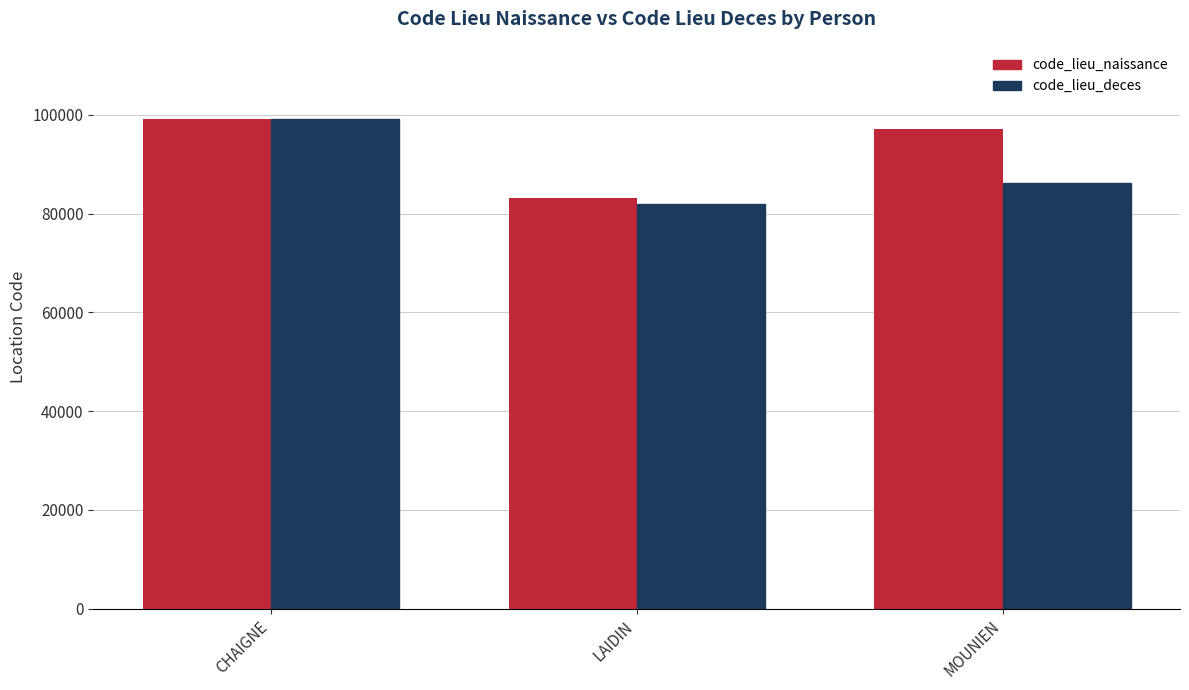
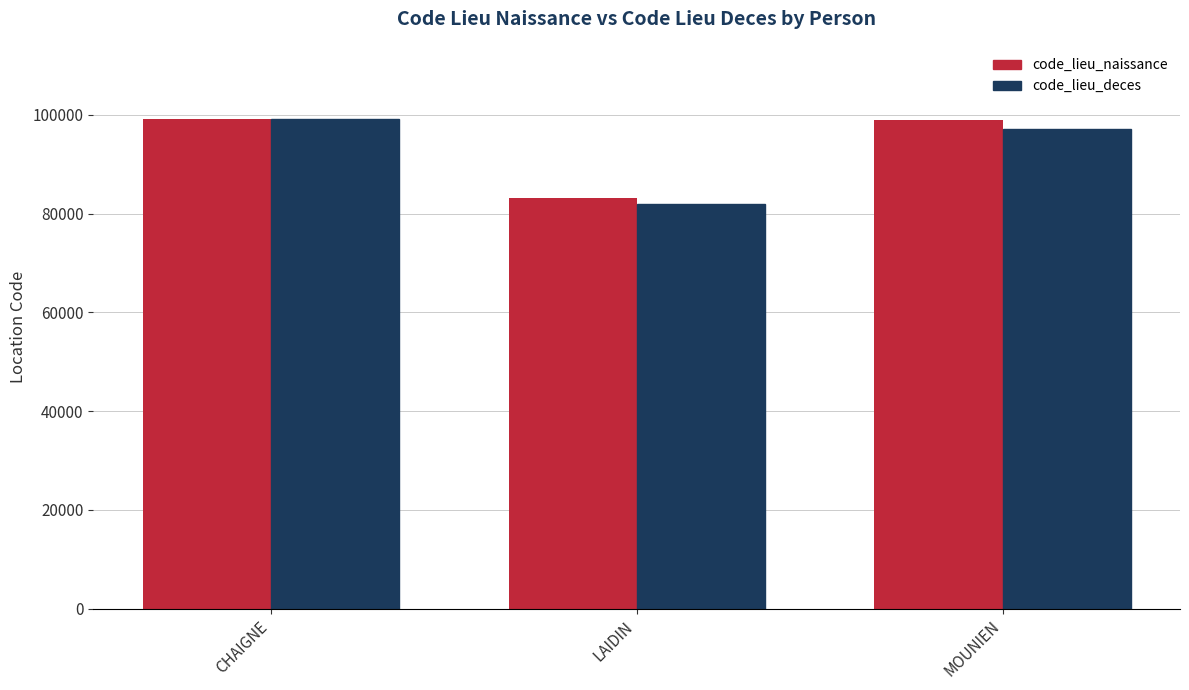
  {
    "code_lieu_naissance": {
      "CHAIGNE": 99000,
      "LAIDIN": 83000,
-     "MOUNIEN": 97000
+     "MOUNIEN": 99000
    },
    "code_lieu_deces": {
      "CHAIGNE": 99000,
      "LAIDIN": 82000,
-     "MOUNIEN": 86000
+     "MOUNIEN": 97000
    }
  }
